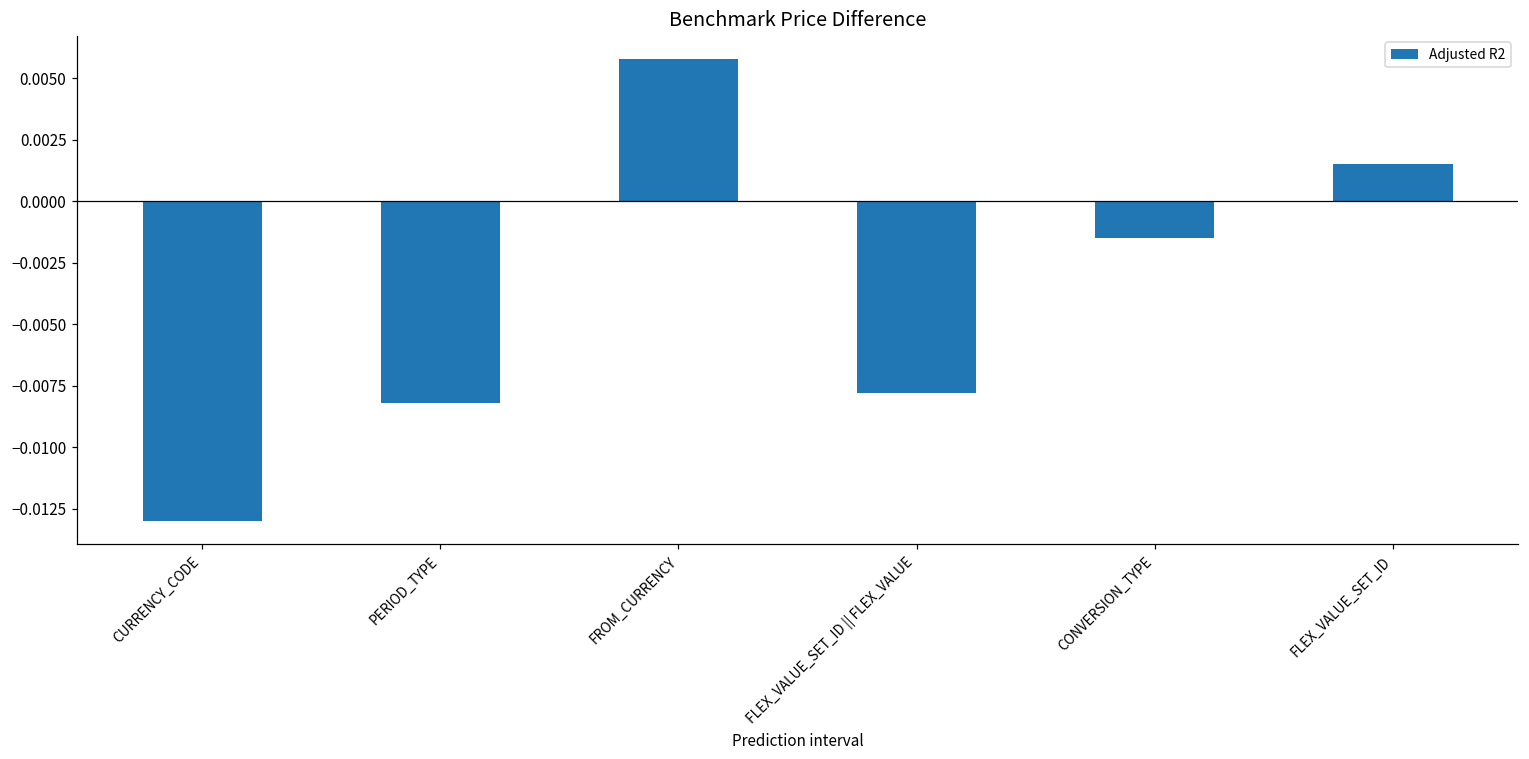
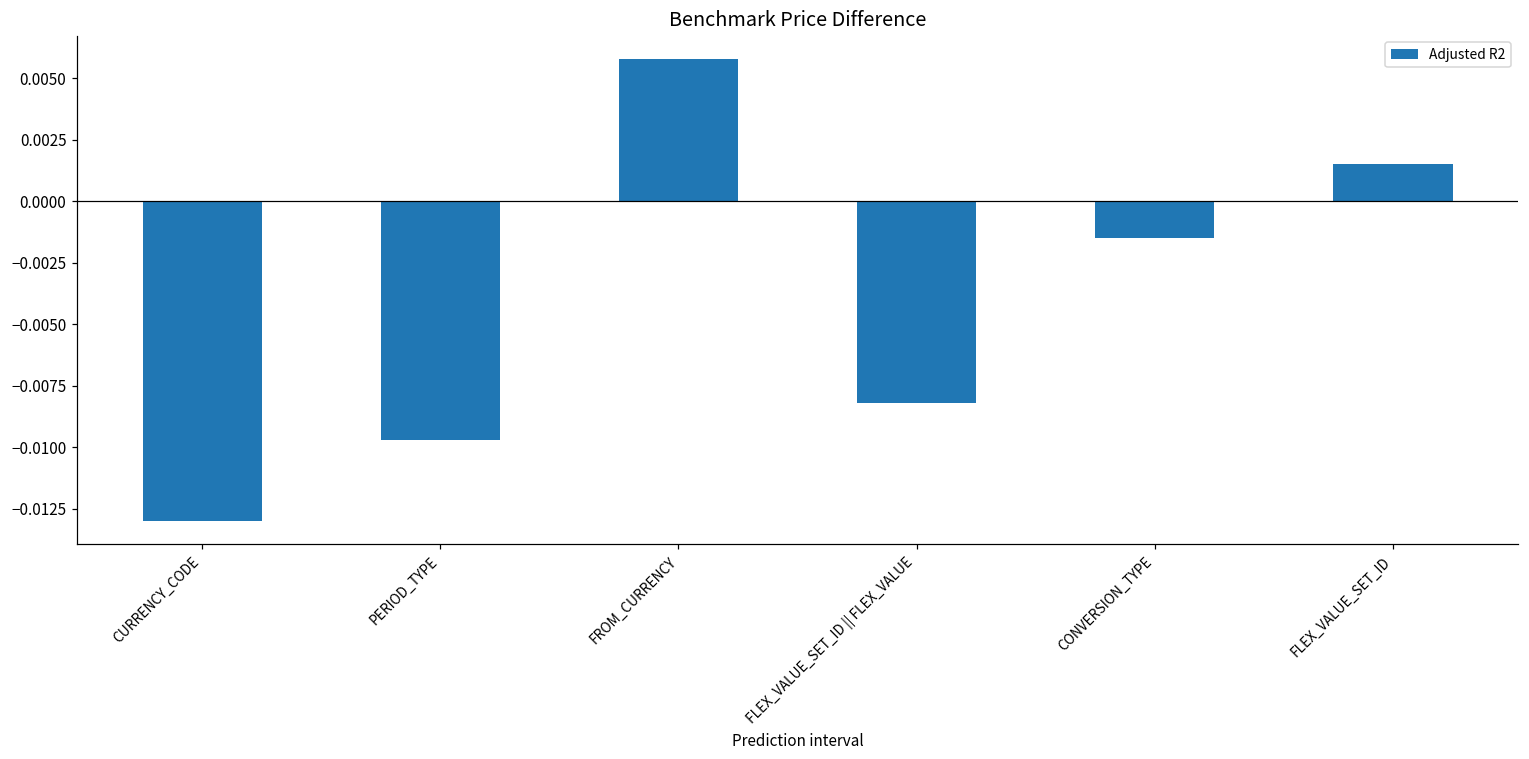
  {
    "CURRENCY_CODE": -0.0130,
-   "PERIOD_TYPE": -0.0082,
+   "PERIOD_TYPE": -0.0097,
    "FROM_CURRENCY": 0.0058,
-   "FLEX_VALUE_SET_ID || FLEX_VALUE": -0.0078,
+   "FLEX_VALUE_SET_ID || FLEX_VALUE": -0.0082,
    "CONVERSION_TYPE": -0.0015,
    "FLEX_VALUE_SET_ID": 0.0015
  }
